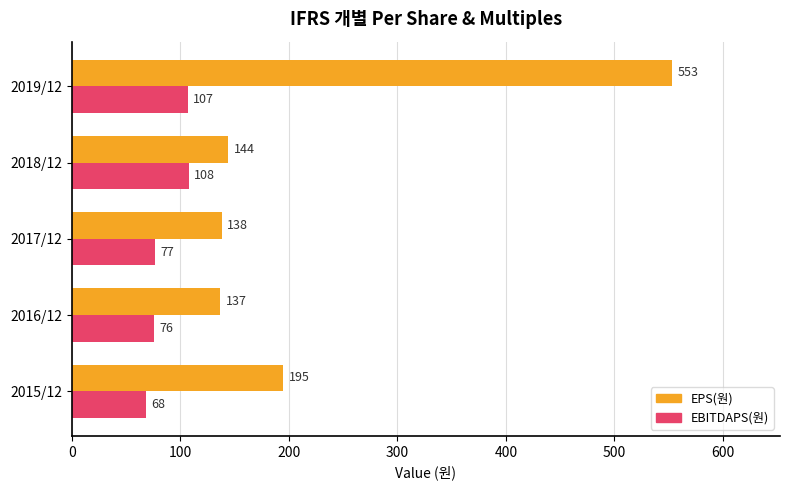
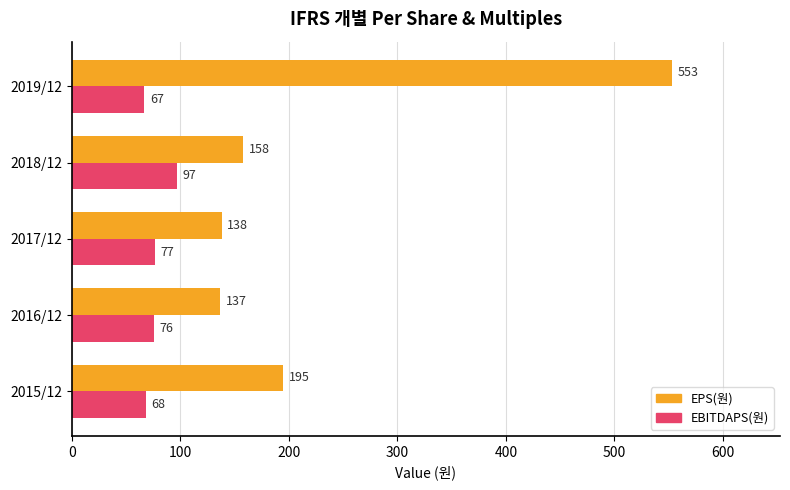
  {
    "EPS(원)": {
      "2019/12": 553,
-     "2018/12": 144,
+     "2018/12": 158,
      "2017/12": 138,
      "2016/12": 137,
      "2015/12": 195
    },
    "EBITDAPS(원)": {
-     "2019/12": 107,
-     "2018/12": 108,
+     "2019/12": 67,
+     "2018/12": 97,
      "2017/12": 77,
      "2016/12": 76,
      "2015/12": 68
    }
  }
